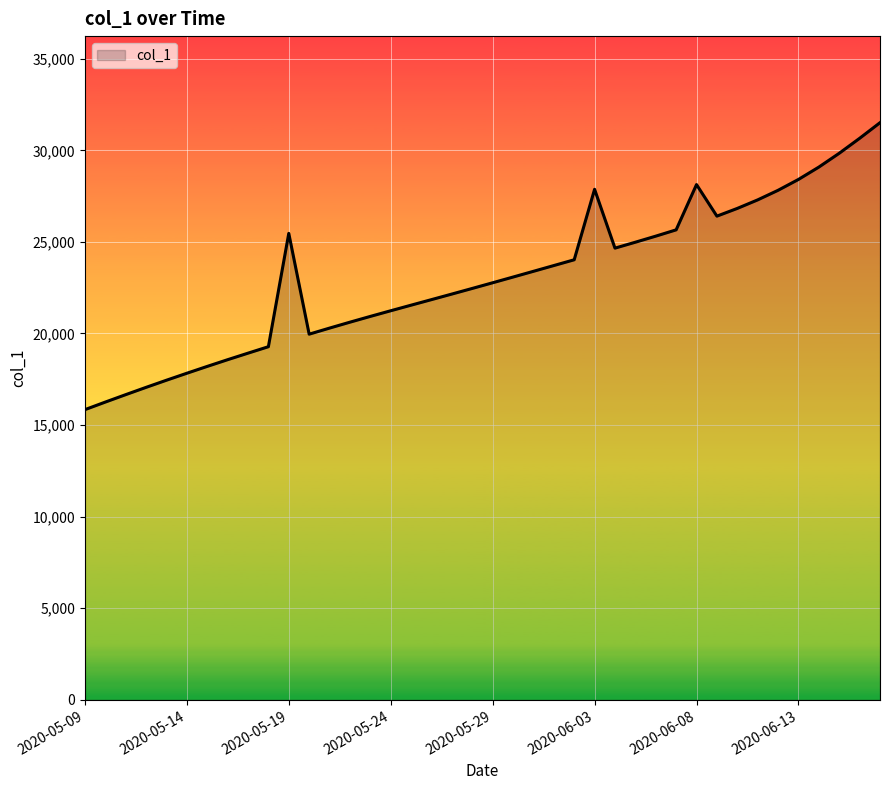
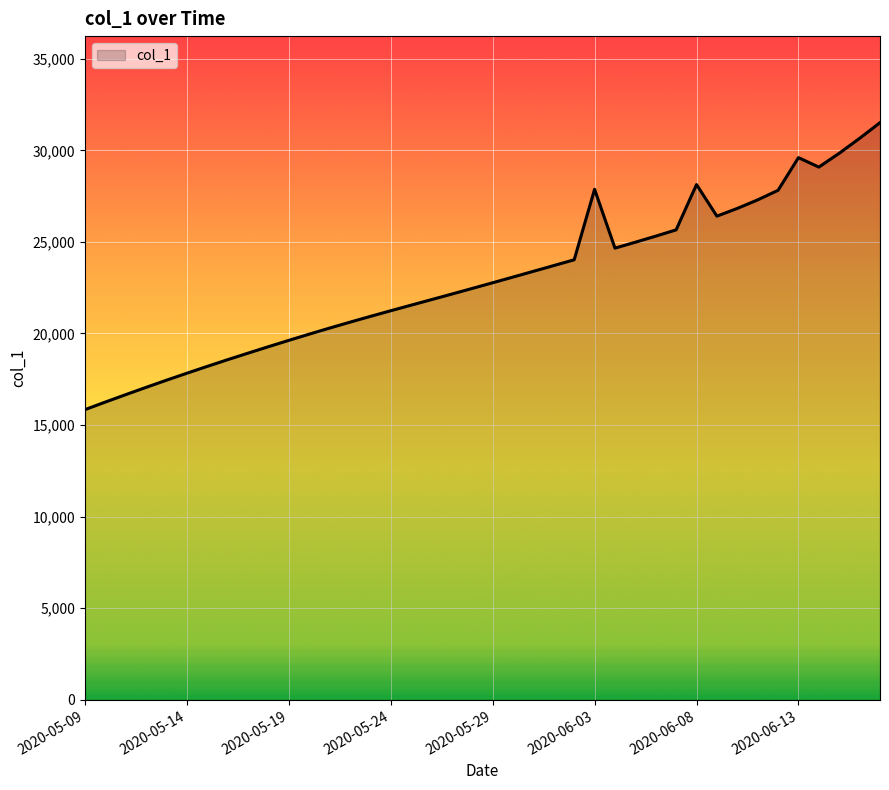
  {
    "2020-05-09": "15,800",
    "2020-05-14": "17,800",
-   "2020-05-19": "25,500",
+   "2020-05-19": "19,600",
    "2020-05-24": "21,200",
    "2020-05-29": "22,800",
    "2020-06-03": "27,900",
    "2020-06-08": "28,100",
-   "2020-06-13": "28,400"
+   "2020-06-13": "29,600"
  }
